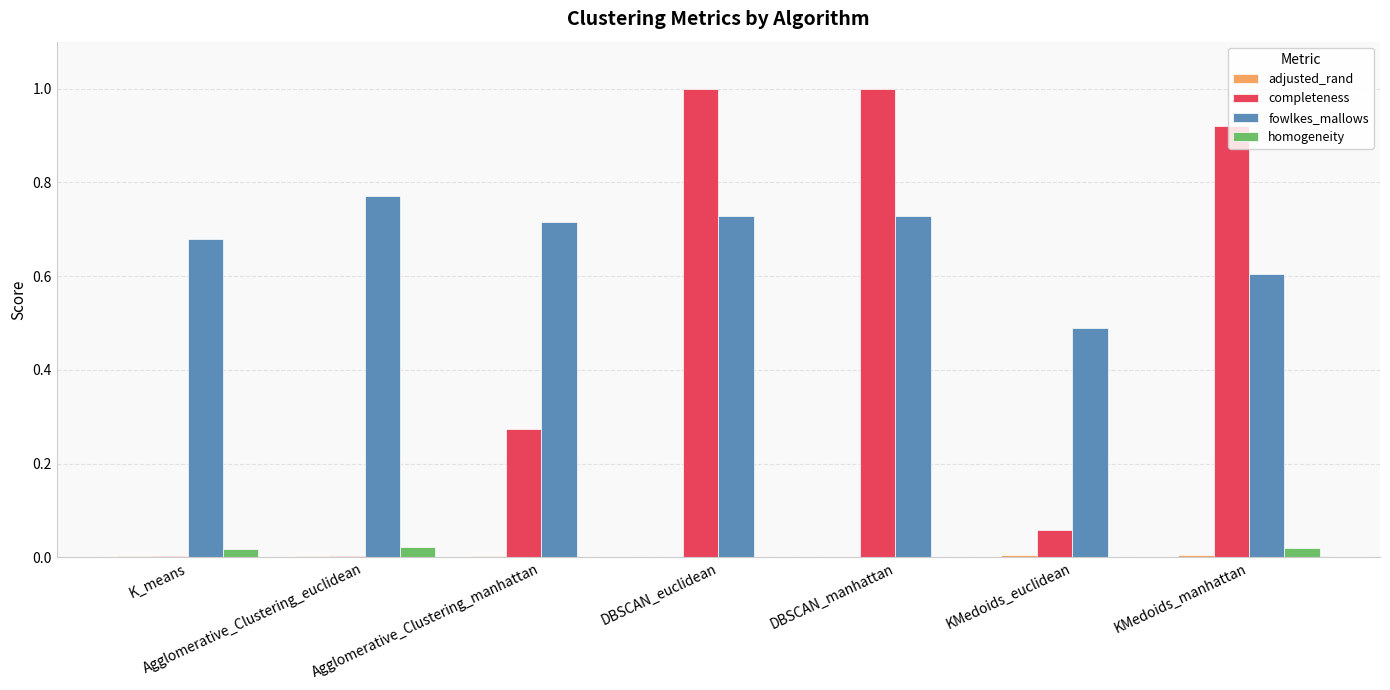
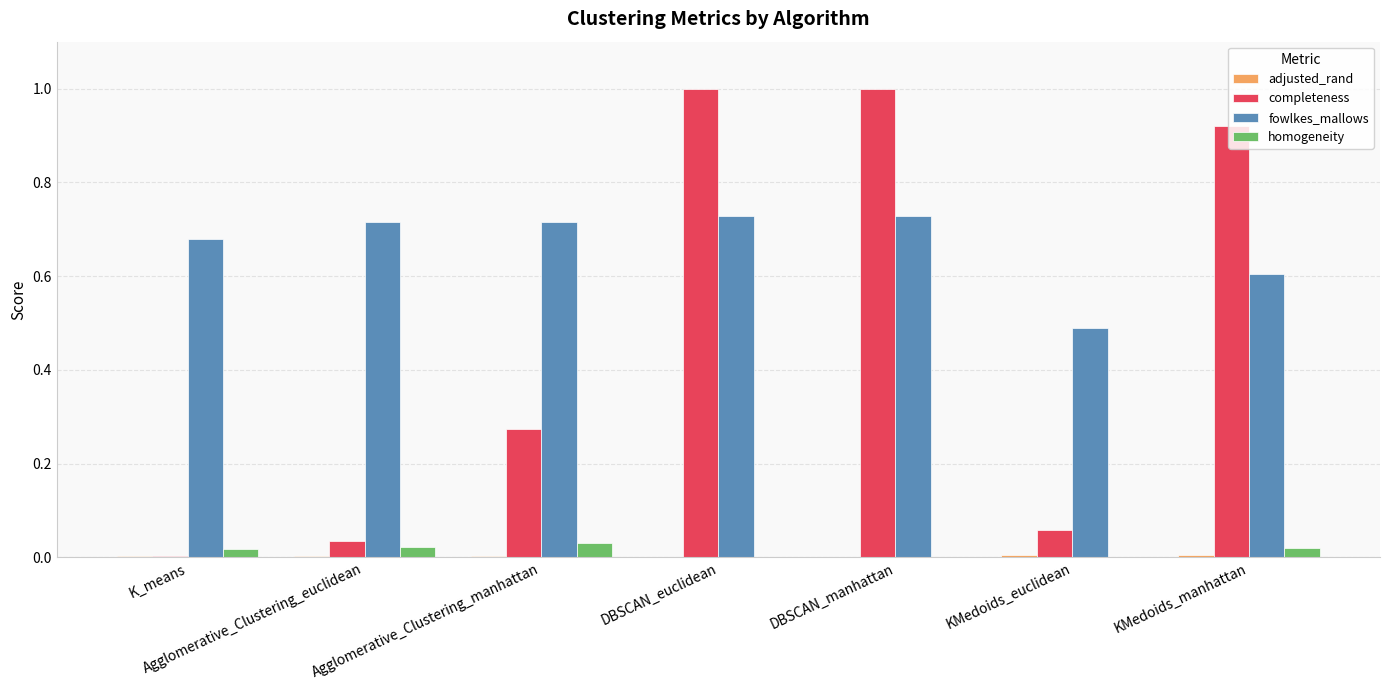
  {
    "adjusted_rand": {
      "DBSCAN_euclidean": 0.00,
      "DBSCAN_manhattan": 0.00
    },
    "completeness": {
-     "Agglomerative_Clustering_euclidean": 0.00,
+     "Agglomerative_Clustering_euclidean": 0.04,
      "Agglomerative_Clustering_manhattan": 0.27,
      "DBSCAN_euclidean": 1.00,
      "DBSCAN_manhattan": 1.00,
      "KMedoids_euclidean": 0.06
    },
    "fowlkes_mallows": {
      "K_means": 0.68,
-     "Agglomerative_Clustering_euclidean": 0.77,
+     "Agglomerative_Clustering_euclidean": 0.72,
      "Agglomerative_Clustering_manhattan": 0.72,
      "DBSCAN_euclidean": 0.73,
      "DBSCAN_manhattan": 0.73,
      "KMedoids_euclidean": 0.49,
      "KMedoids_manhattan": 0.61
    },
    "homogeneity": {
      "K_means": 0.02,
      "Agglomerative_Clustering_euclidean": 0.02,
-     "Agglomerative_Clustering_manhattan": 0.00,
+     "Agglomerative_Clustering_manhattan": 0.03,
      "DBSCAN_euclidean": 0.00,
      "DBSCAN_manhattan": 0.00,
      "KMedoids_manhattan": 0.02
    }
  }
